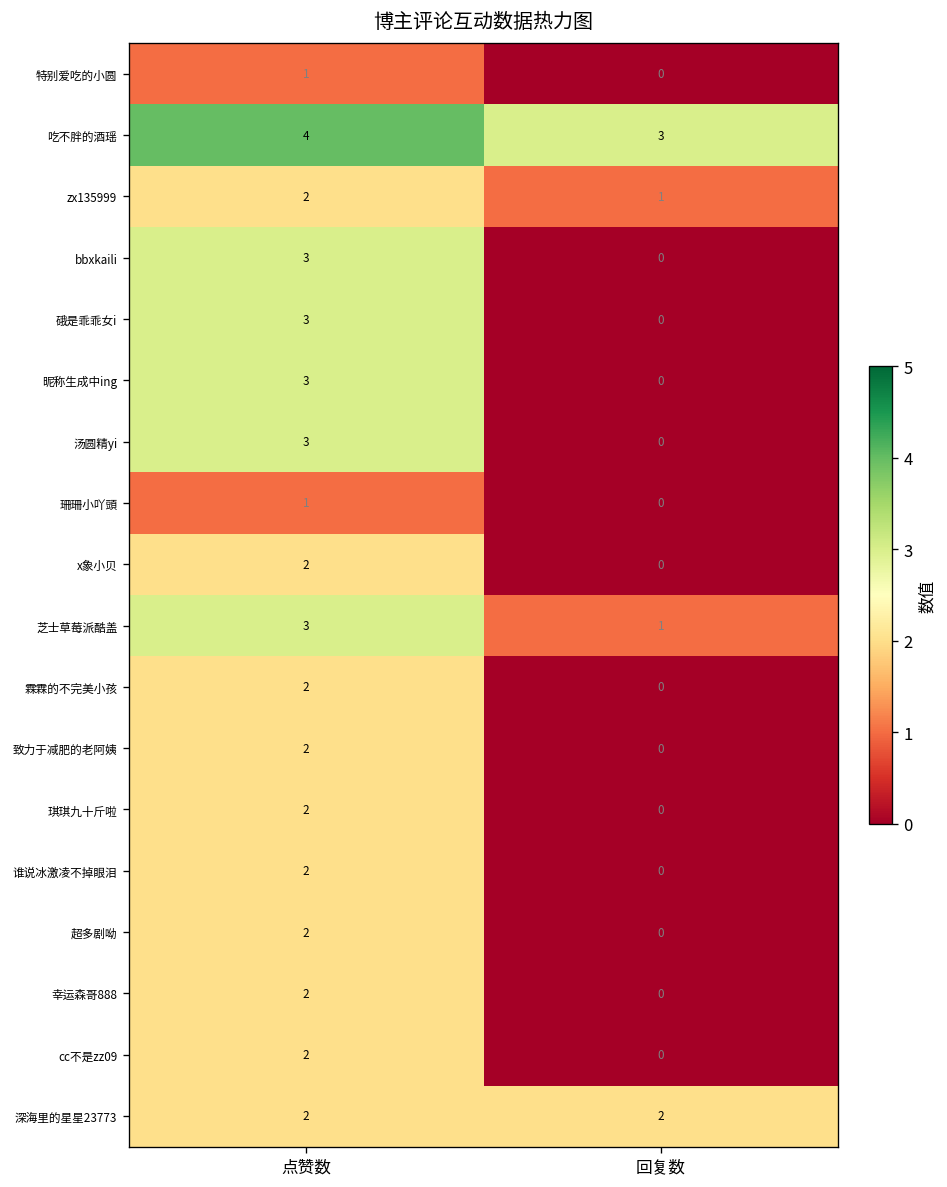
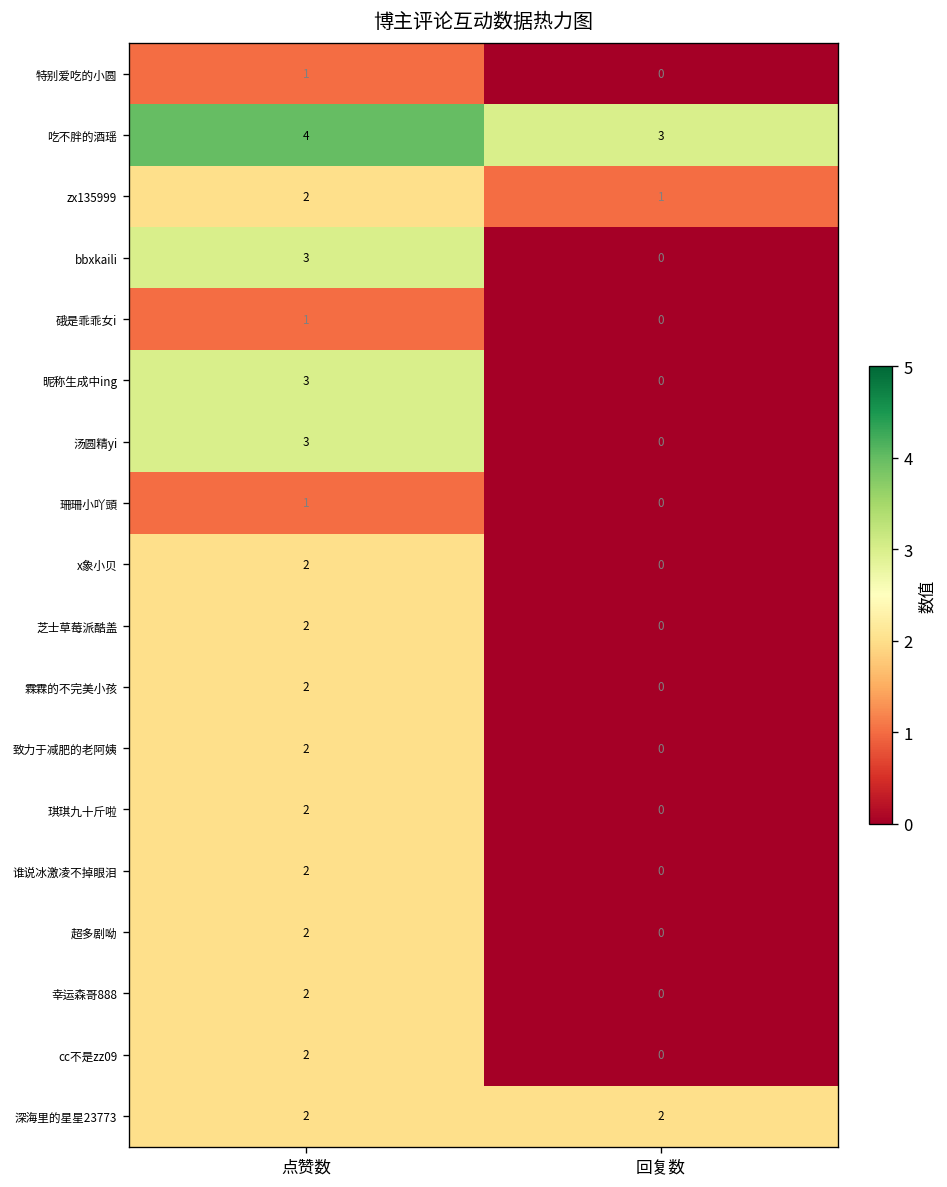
  {
    "特别爱吃的小圆": {
      "点赞数": 1,
      "回复数": 0
    },
    "吃不胖的酒瑶": {
      "点赞数": 4,
      "回复数": 3
    },
    "zx135999": {
      "点赞数": 2,
      "回复数": 1
    },
    "bbxkaili": {
      "点赞数": 3,
      "回复数": 0
    },
    "硪是乖乖女i": {
-     "点赞数": 3,
+     "点赞数": 1,
      "回复数": 0
    },
    "昵称生成中ing": {
      "点赞数": 3,
      "回复数": 0
    },
    "汤圆精yi": {
      "点赞数": 3,
      "回复数": 0
    },
    "珊珊小吖頭": {
      "点赞数": 1,
      "回复数": 0
    },
    "x象小贝": {
      "点赞数": 2,
      "回复数": 0
    },
    "芝士草莓派酷盖": {
-     "点赞数": 3,
-     "回复数": 1
+     "点赞数": 2,
+     "回复数": 0
    },
    "霖霖的不完美小孩": {
      "点赞数": 2,
      "回复数": 0
    },
    "致力于减肥的老阿姨": {
      "点赞数": 2,
      "回复数": 0
    },
    "琪琪九十斤啦": {
      "点赞数": 2,
      "回复数": 0
    },
    "谁说冰激凌不掉眼泪": {
      "点赞数": 2,
      "回复数": 0
    },
    "超多剧呦": {
      "点赞数": 2,
      "回复数": 0
    },
    "幸运森哥888": {
      "点赞数": 2,
      "回复数": 0
    },
    "cc不是zz09": {
      "点赞数": 2,
      "回复数": 0
    },
    "深海里的星星23773": {
      "点赞数": 2,
      "回复数": 2
    }
  }
